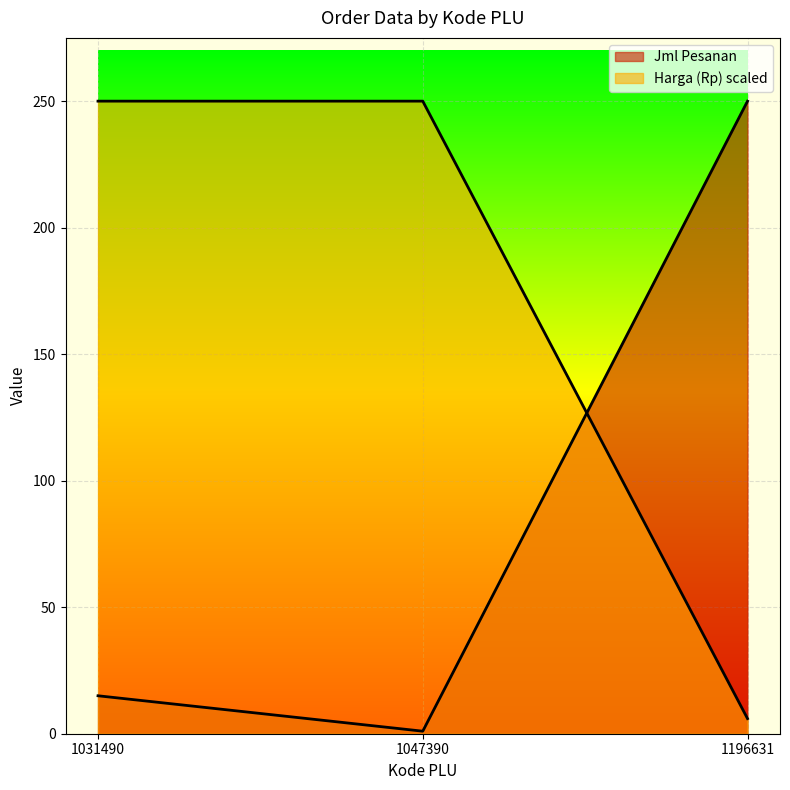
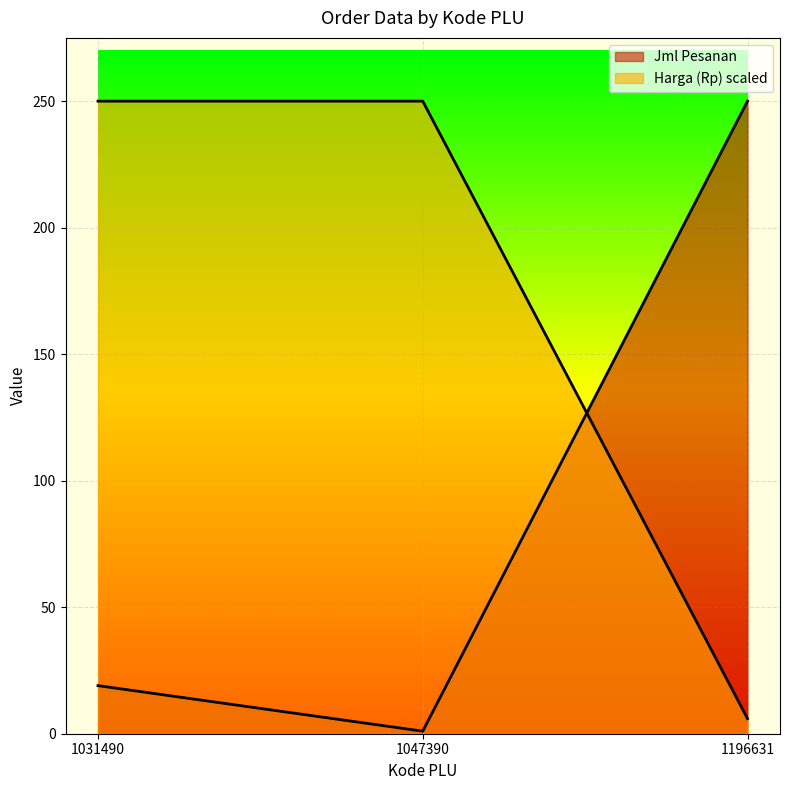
  {
    "Jml Pesanan": {
-     "1031490": 15,
+     "1031490": 19,
      "1047390": 1,
      "1196631": 250
    },
    "Harga (Rp) scaled": {
      "1031490": 250,
      "1047390": 250,
      "1196631": 6
    }
  }
